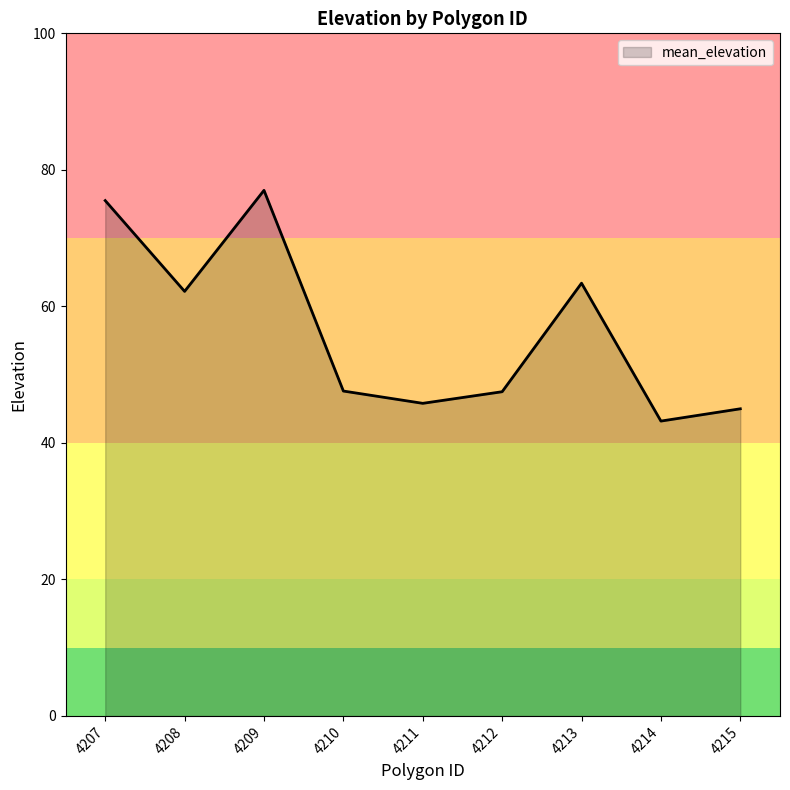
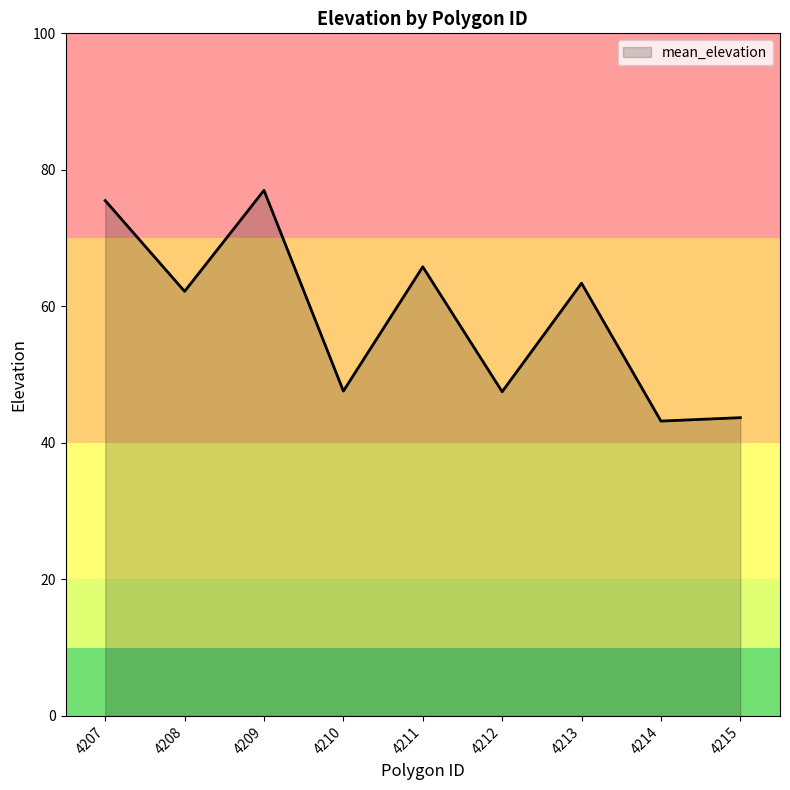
  {
    "4207": 76,
    "4208": 62,
    "4209": 77,
    "4210": 48,
-   "4211": 46,
+   "4211": 66,
    "4212": 48,
    "4213": 63,
    "4214": 43,
-   "4215": 45
+   "4215": 44
  }
